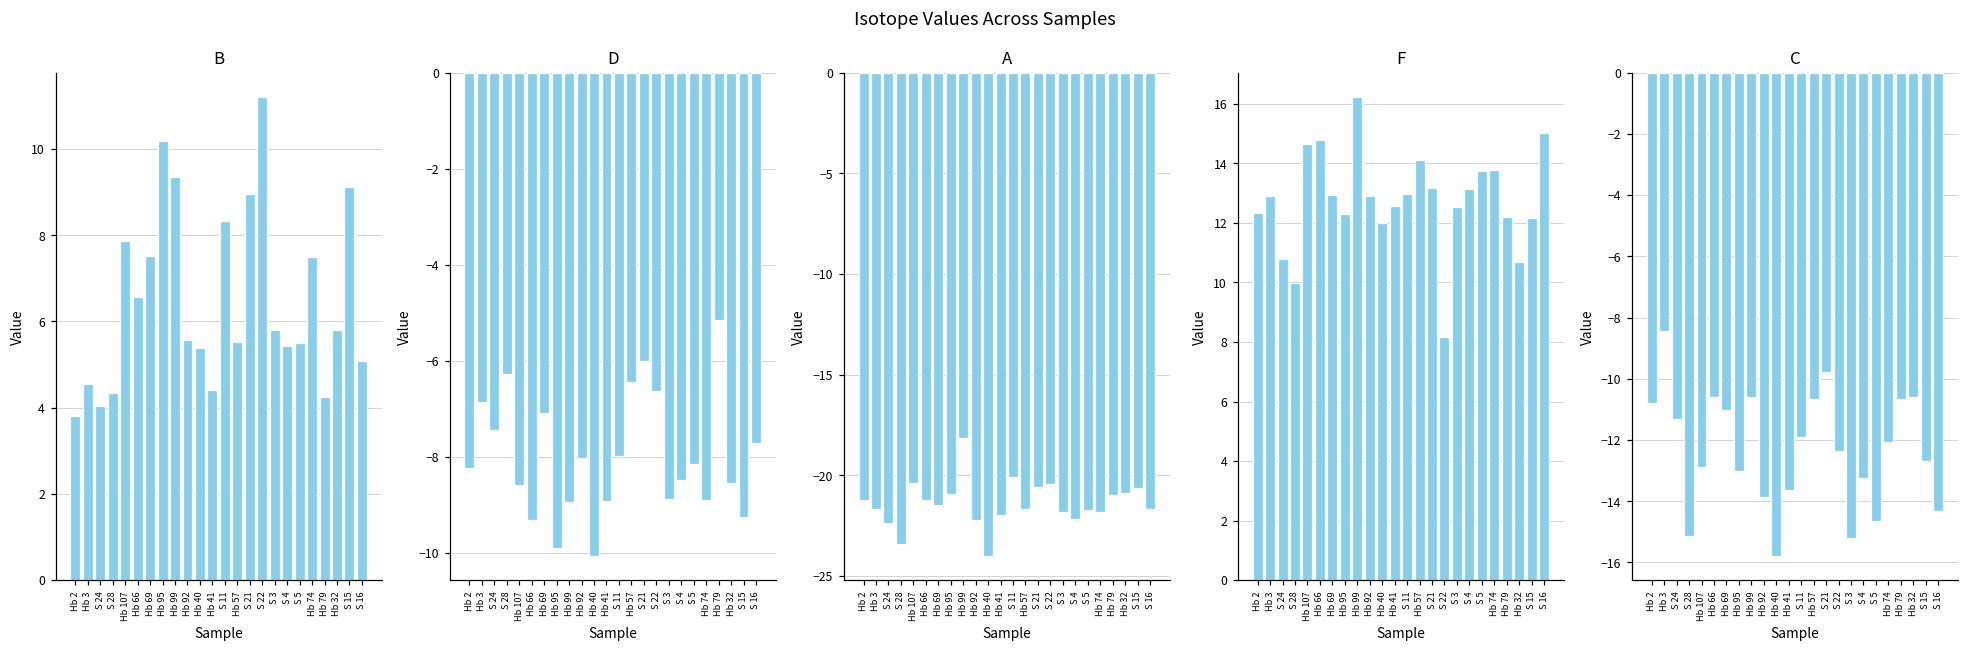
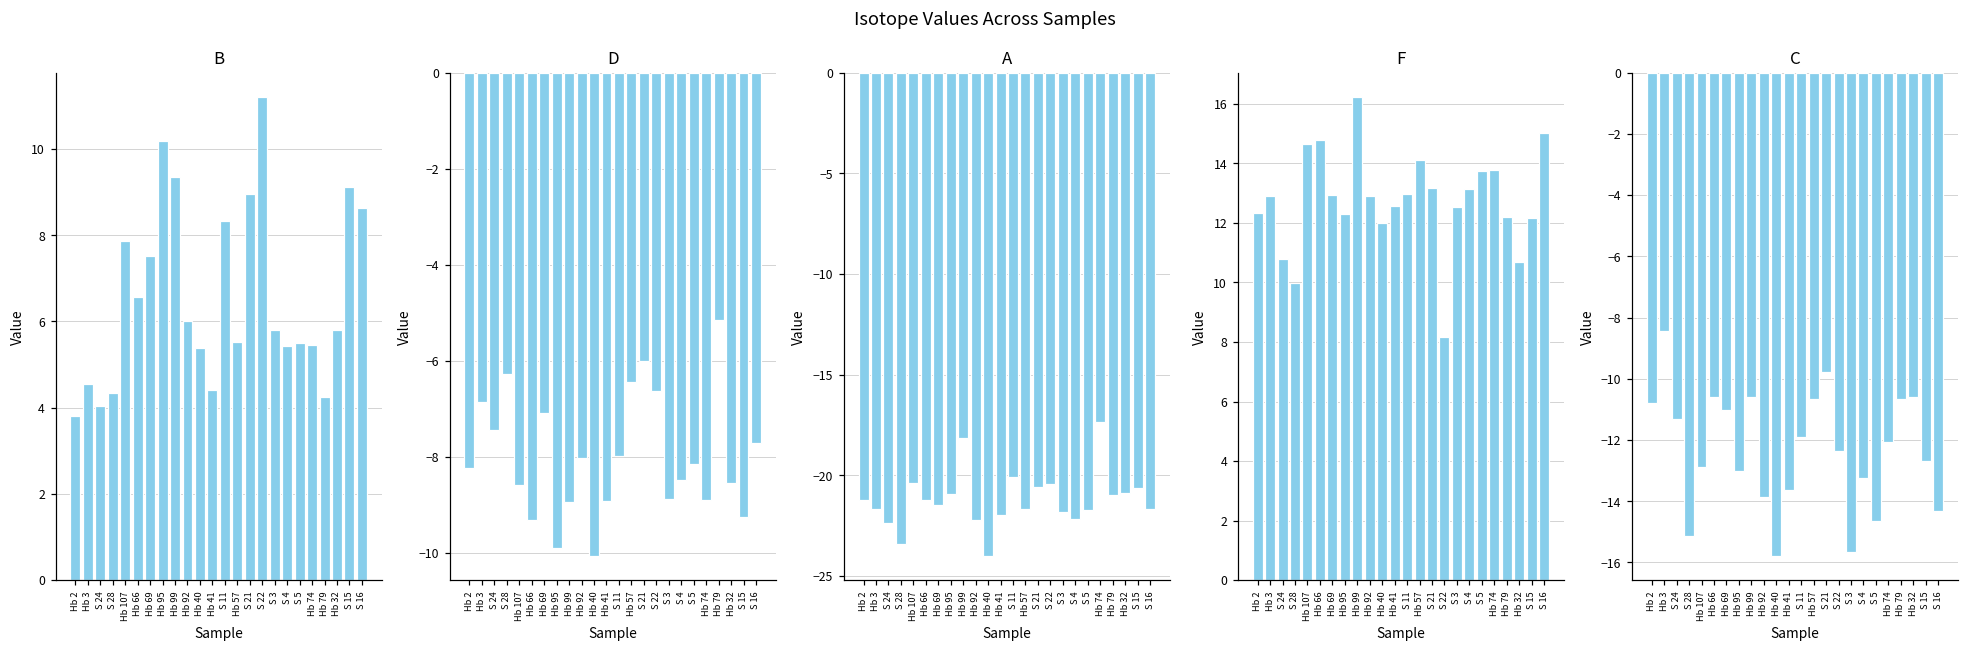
  {
    "B": {
      "Hb 2": 3.8,
      "Hb 3": 4.5,
      "S 24": 4.0,
      "S 28": 4.4,
      "Hb 107": 7.9,
      "Hb 66": 6.6,
      "Hb 69": 7.5,
      "Hb 95": 10.2,
      "Hb 99": 9.4,
-     "Hb 92": 5.6,
+     "Hb 92": 6.0,
      "Hb 40": 5.4,
      "Hb 41": 4.4,
      "S 11": 8.3,
      "Hb 57": 5.5,
      "S 21": 9.0,
      "S 22": 11.2,
      "S 3": 5.8,
      "S 4": 5.4,
      "S 5": 5.5,
-     "Hb 74": 7.5,
+     "Hb 74": 5.5,
      "Hb 79": 4.3,
      "Hb 32": 5.8,
      "S 15": 9.1,
-     "S 16": 5.1
+     "S 16": 8.6
    },
    "D": {
      "Hb 2": -8.2,
      "Hb 3": -6.9,
      "S 24": -7.4,
      "S 28": -6.3,
      "Hb 107": -8.6,
      "Hb 66": -9.3,
      "Hb 69": -7.1,
      "Hb 95": -9.9,
      "Hb 99": -8.9,
      "Hb 92": -8.0,
      "Hb 40": -10.1,
      "Hb 41": -8.9,
      "S 11": -8.0,
      "Hb 57": -6.4,
      "S 21": -6.0,
      "S 22": -6.6,
      "S 3": -8.9,
      "S 4": -8.5,
      "S 5": -8.1,
      "Hb 74": -8.9,
      "Hb 79": -5.1,
      "Hb 32": -8.5,
      "S 15": -9.2,
      "S 16": -7.7
    },
    "A": {
      "Hb 2": -21.2,
      "Hb 3": -21.7,
      "S 24": -22.4,
      "S 28": -23.4,
      "Hb 107": -20.4,
      "Hb 66": -21.2,
      "Hb 69": -21.5,
      "Hb 95": -20.9,
      "Hb 99": -18.1,
      "Hb 92": -22.2,
      "Hb 40": -24.0,
      "Hb 41": -22.0,
      "S 11": -20.1,
      "Hb 57": -21.7,
      "S 21": -20.6,
      "S 22": -20.4,
      "S 3": -21.8,
      "S 4": -22.2,
      "S 5": -21.7,
-     "Hb 74": -21.8,
+     "Hb 74": -17.4,
      "Hb 79": -21.0,
      "Hb 32": -20.9,
      "S 15": -20.6,
      "S 16": -21.7
    },
    "F": {
      "Hb 2": 12.3,
      "Hb 3": 12.9,
      "S 24": 10.8,
      "S 28": 10.0,
      "Hb 107": 14.7,
      "Hb 66": 14.8,
      "Hb 69": 12.9,
      "Hb 95": 12.3,
      "Hb 99": 16.2,
      "Hb 92": 12.9,
      "Hb 40": 12.0,
      "Hb 41": 12.6,
      "S 11": 13.0,
      "Hb 57": 14.1,
      "S 21": 13.2,
      "S 22": 8.2,
      "S 3": 12.5,
      "S 4": 13.1,
      "S 5": 13.7,
      "Hb 74": 13.8,
      "Hb 79": 12.2,
      "Hb 32": 10.7,
      "S 15": 12.2,
      "S 16": 15.0
    },
    "C": {
      "Hb 2": -10.8,
      "Hb 3": -8.5,
      "S 24": -11.3,
      "S 28": -15.1,
      "Hb 107": -12.9,
      "Hb 66": -10.6,
      "Hb 69": -11.0,
      "Hb 95": -13.0,
      "Hb 99": -10.6,
      "Hb 92": -13.9,
      "Hb 40": -15.8,
      "Hb 41": -13.6,
      "S 11": -11.9,
      "Hb 57": -10.7,
      "S 21": -9.8,
      "S 22": -12.4,
-     "S 3": -15.2,
+     "S 3": -15.7,
      "S 4": -13.3,
      "S 5": -14.7,
      "Hb 74": -12.1,
      "Hb 79": -10.7,
      "Hb 32": -10.6,
      "S 15": -12.7,
      "S 16": -14.3
    }
  }
